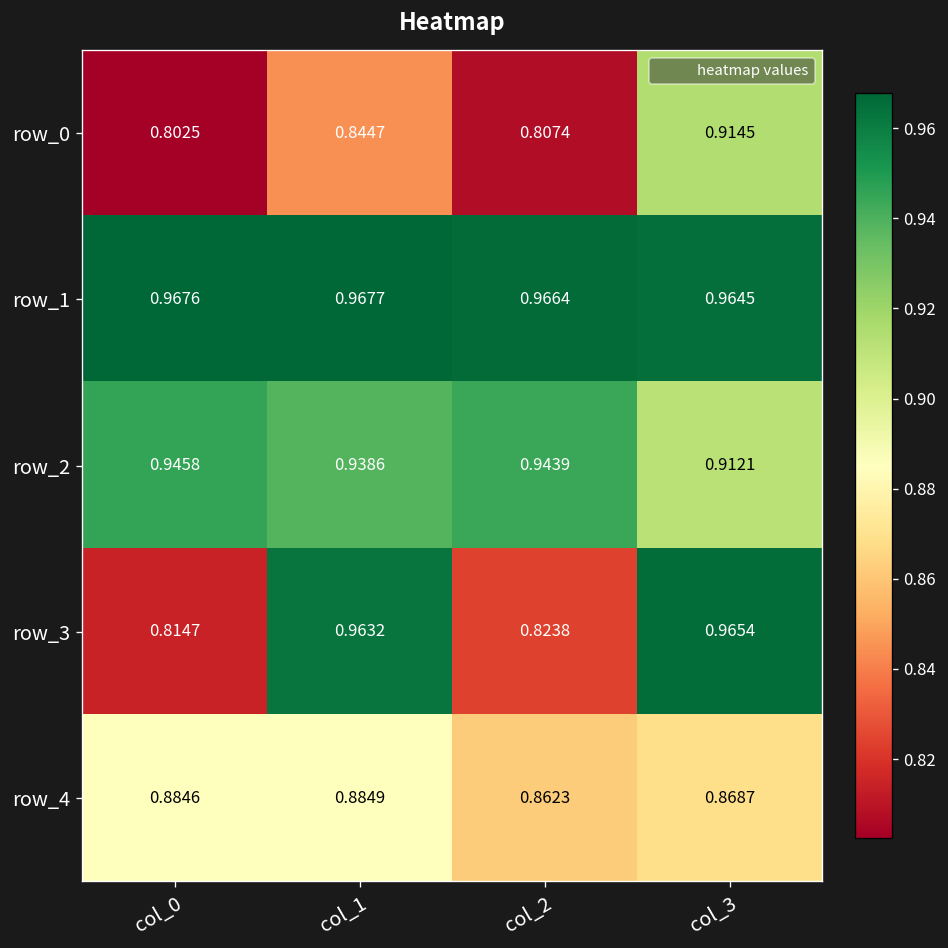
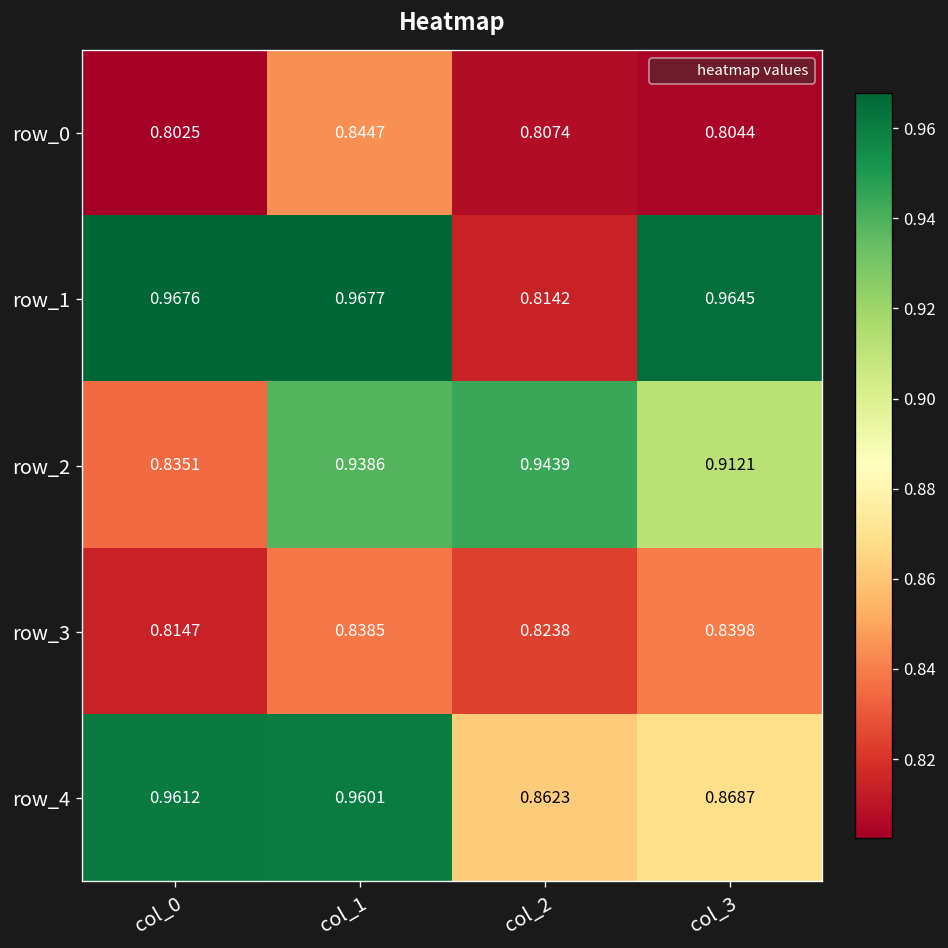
  {
    "row_0": {
      "col_0": 0.8025,
      "col_1": 0.8447,
      "col_2": 0.8074,
-     "col_3": 0.9145
+     "col_3": 0.8044
    },
    "row_1": {
      "col_0": 0.9676,
      "col_1": 0.9677,
-     "col_2": 0.9664,
+     "col_2": 0.8142,
      "col_3": 0.9645
    },
    "row_2": {
-     "col_0": 0.9458,
+     "col_0": 0.8351,
      "col_1": 0.9386,
      "col_2": 0.9439,
      "col_3": 0.9121
    },
    "row_3": {
      "col_0": 0.8147,
-     "col_1": 0.9632,
+     "col_1": 0.8385,
      "col_2": 0.8238,
-     "col_3": 0.9654
+     "col_3": 0.8398
    },
    "row_4": {
-     "col_0": 0.8846,
-     "col_1": 0.8849,
+     "col_0": 0.9612,
+     "col_1": 0.9601,
      "col_2": 0.8623,
      "col_3": 0.8687
    }
  }
